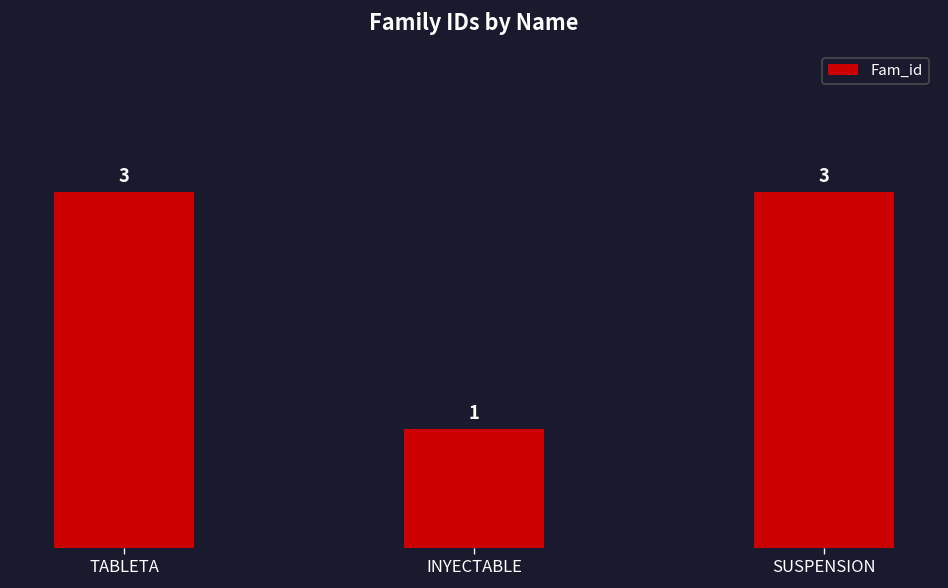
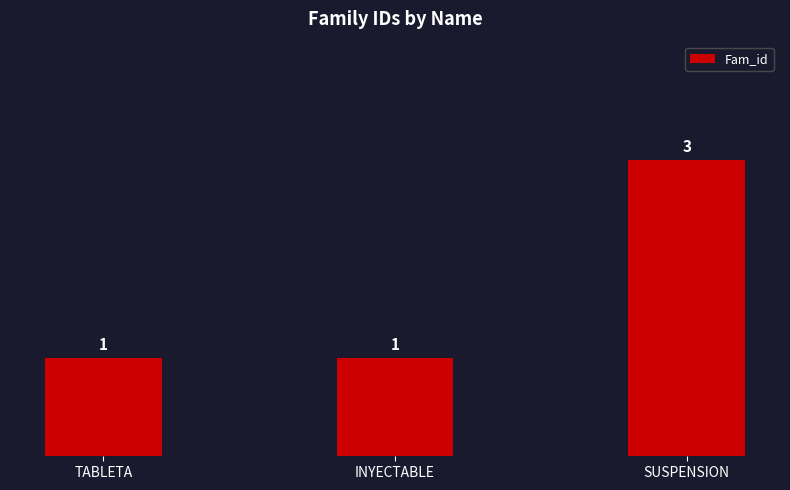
  {
-   "TABLETA": 3,
+   "TABLETA": 1,
    "INYECTABLE": 1,
    "SUSPENSION": 3
  }
